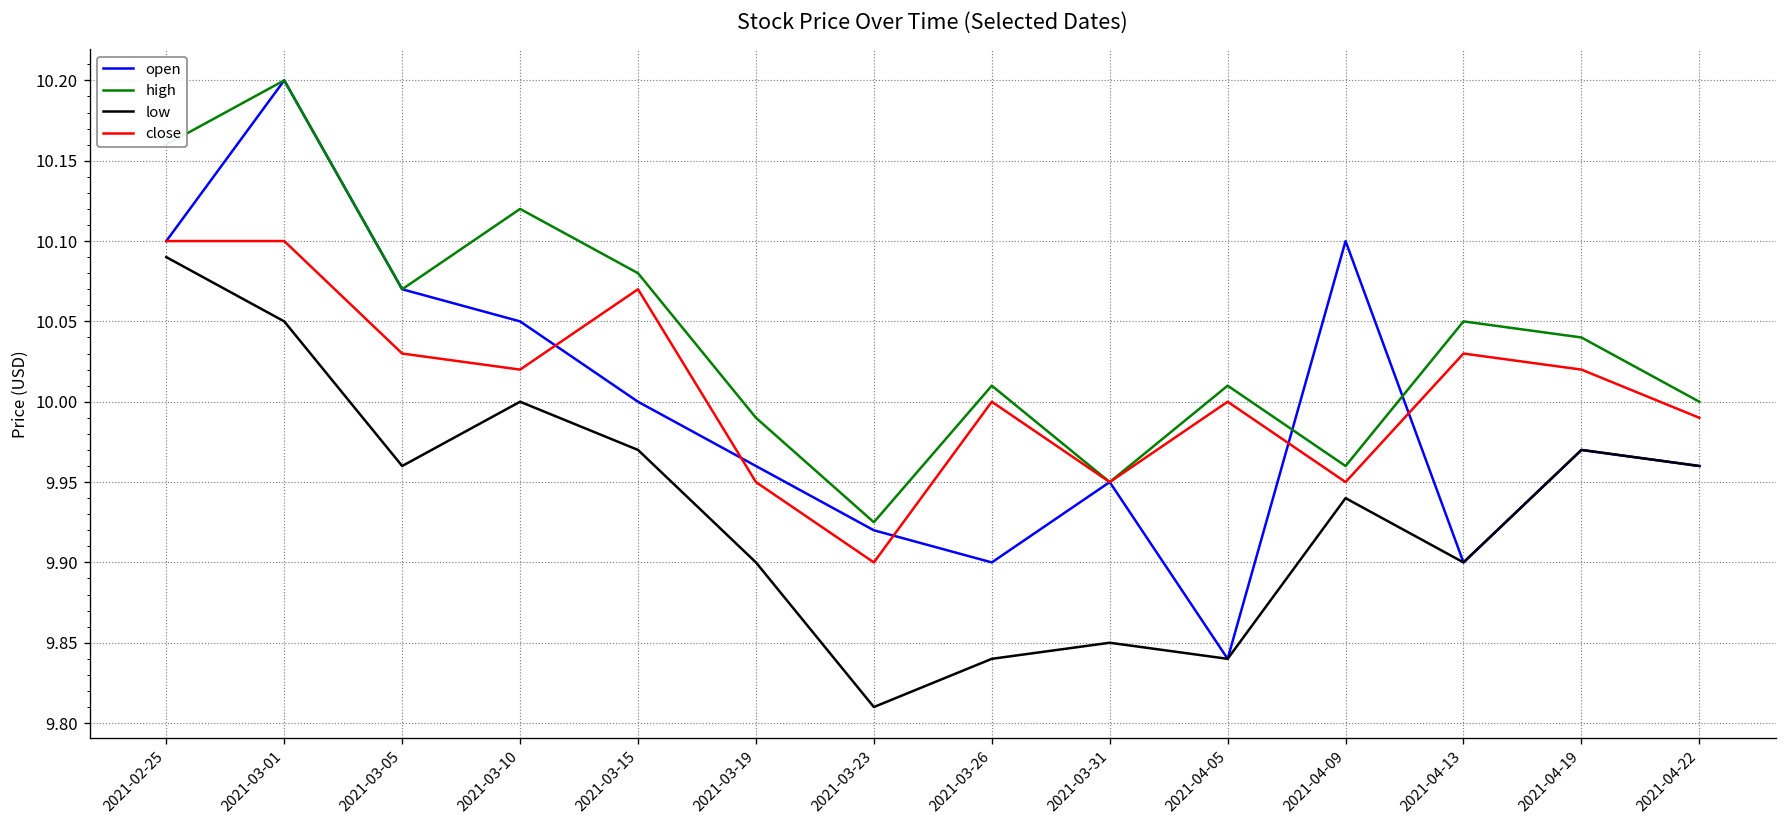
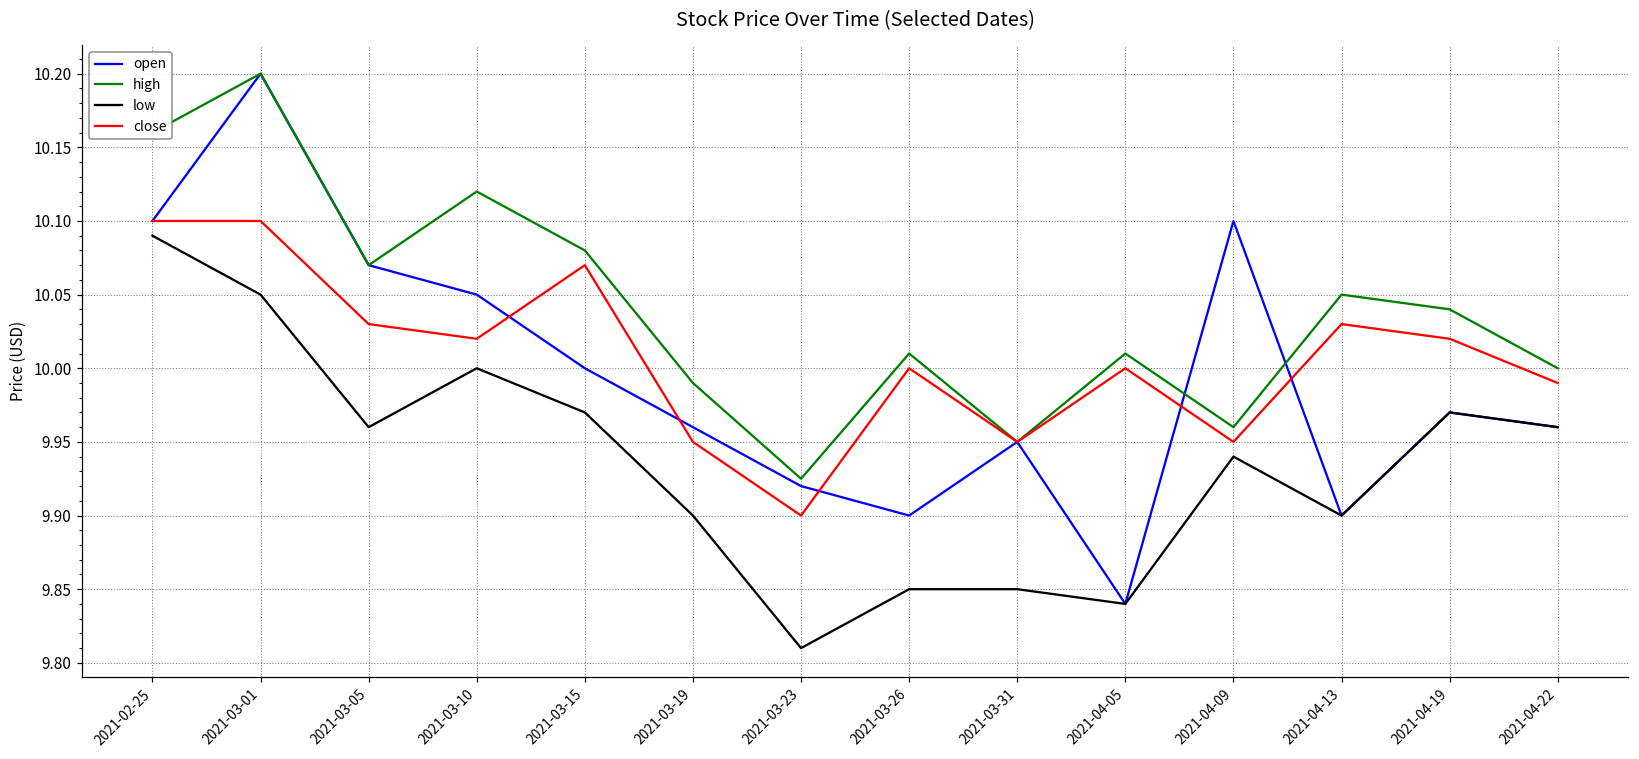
  {
    "open": {
      "2021-03-10": 10.05,
      "2021-03-15": 10.00,
      "2021-03-19": 9.96,
      "2021-03-23": 9.92,
      "2021-03-26": 9.90,
      "2021-04-09": 10.10
    },
    "high": {
      "2021-03-10": 10.12,
      "2021-03-15": 10.08,
      "2021-03-19": 9.99,
      "2021-03-23": 9.925,
      "2021-03-26": 10.01,
      "2021-04-05": 10.01,
      "2021-04-09": 9.96,
      "2021-04-13": 10.05,
      "2021-04-19": 10.04,
      "2021-04-22": 10.00
    },
    "low": {
      "2021-02-25": 10.09,
      "2021-03-01": 10.05,
      "2021-03-05": 9.96,
      "2021-03-10": 10.00,
      "2021-03-15": 9.97,
      "2021-03-19": 9.90,
      "2021-03-23": 9.81,
-     "2021-03-26": 9.84,
+     "2021-03-26": 9.85,
      "2021-03-31": 9.85,
      "2021-04-09": 9.94
    },
    "close": {
      "2021-03-01": 10.10,
      "2021-03-05": 10.03,
      "2021-03-10": 10.02,
      "2021-03-15": 10.07,
      "2021-03-19": 9.95,
      "2021-03-23": 9.90,
      "2021-03-26": 10.00,
      "2021-04-05": 10.00,
      "2021-04-09": 9.95,
      "2021-04-13": 10.03,
      "2021-04-19": 10.02,
      "2021-04-22": 9.99
    }
  }
